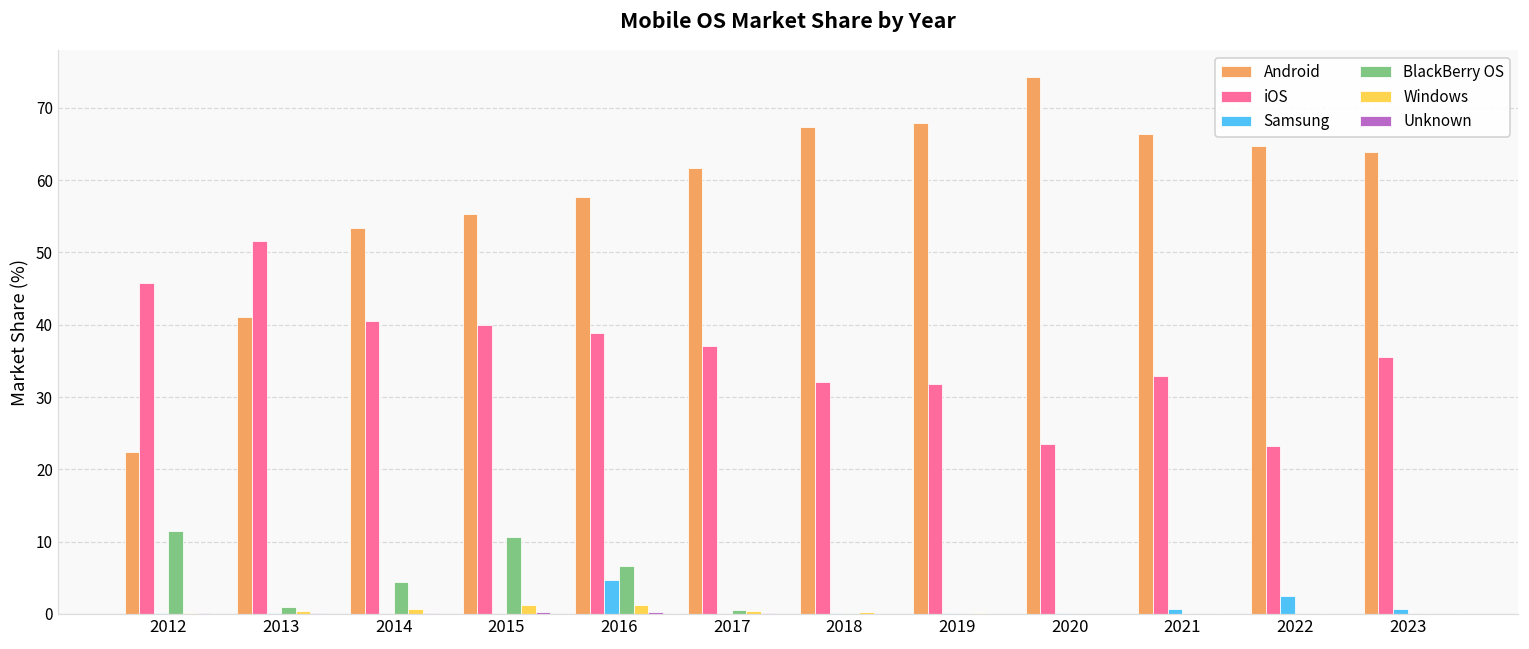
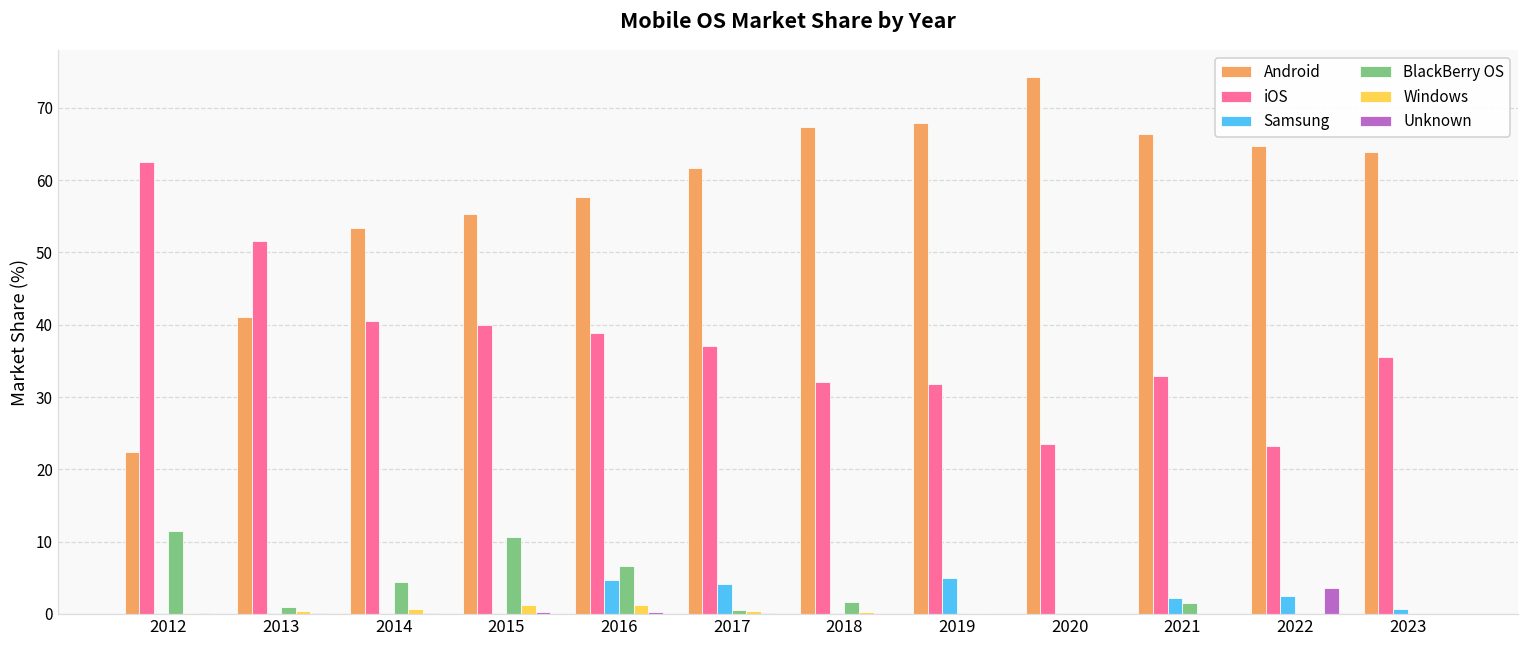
  {
    "iOS": {
-     "2012": 46,
+     "2012": 63,
      "2013": 52,
      "2014": 41,
      "2015": 40,
      "2016": 39,
      "2017": 37,
      "2018": 32,
      "2019": 32,
      "2020": 24,
      "2021": 33,
      "2022": 23,
      "2023": 35
    },
    "Samsung": {
      "2016": 5,
-     "2017": 0,
-     "2019": 0,
-     "2021": 1,
+     "2017": 4,
+     "2019": 5,
+     "2021": 2,
      "2022": 3,
      "2023": 1
    },
    "BlackBerry OS": {
      "2012": 11,
      "2013": 1,
      "2014": 4,
      "2015": 11,
      "2016": 7,
      "2017": 0,
-     "2018": 0,
+     "2018": 2,
      "2020": 0,
-     "2021": 0,
+     "2021": 2,
      "2022": 0,
      "2023": 0
    },
    "Unknown": {
      "2019": 0,
      "2021": 0,
-     "2022": 0,
+     "2022": 4,
      "2023": 0
    }
  }
